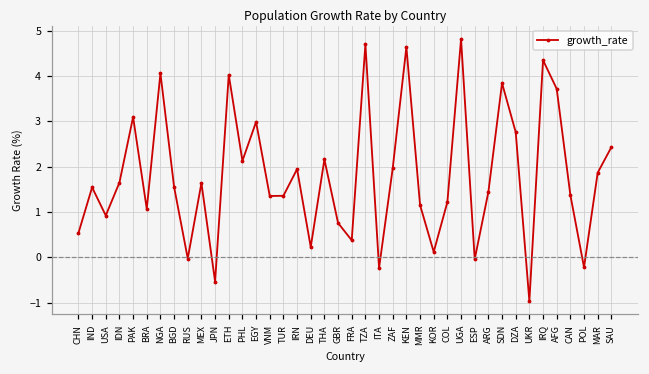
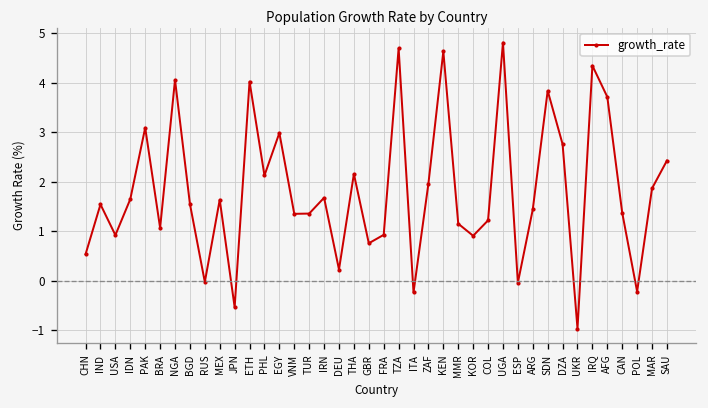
  {
    "CHN": 0.5,
    "IND": 1.5,
    "USA": 0.9,
    "IDN": 1.7,
    "PAK": 3.1,
    "BRA": 1.1,
    "NGA": 4.1,
    "BGD": 1.6,
    "RUS": 0.0,
    "MEX": 1.6,
    "JPN": -0.5,
    "ETH": 4.0,
    "PHL": 2.1,
    "EGY": 3.0,
    "VNM": 1.4,
    "TUR": 1.4,
-   "IRN": 1.9,
+   "IRN": 1.7,
    "DEU": 0.2,
    "THA": 2.2,
    "GBR": 0.8,
-   "FRA": 0.4,
+   "FRA": 0.9,
    "TZA": 4.7,
    "ITA": -0.2,
    "ZAF": 2.0,
    "KEN": 4.6,
    "MMR": 1.2,
-   "KOR": 0.1,
+   "KOR": 0.9,
    "COL": 1.2,
    "UGA": 4.8,
    "ESP": 0.0,
    "ARG": 1.4,
    "SDN": 3.8,
    "DZA": 2.8,
    "UKR": -1.0,
    "IRQ": 4.3,
    "AFG": 3.7,
    "CAN": 1.4,
    "POL": -0.2,
    "MAR": 1.9,
    "SAU": 2.4
  }
